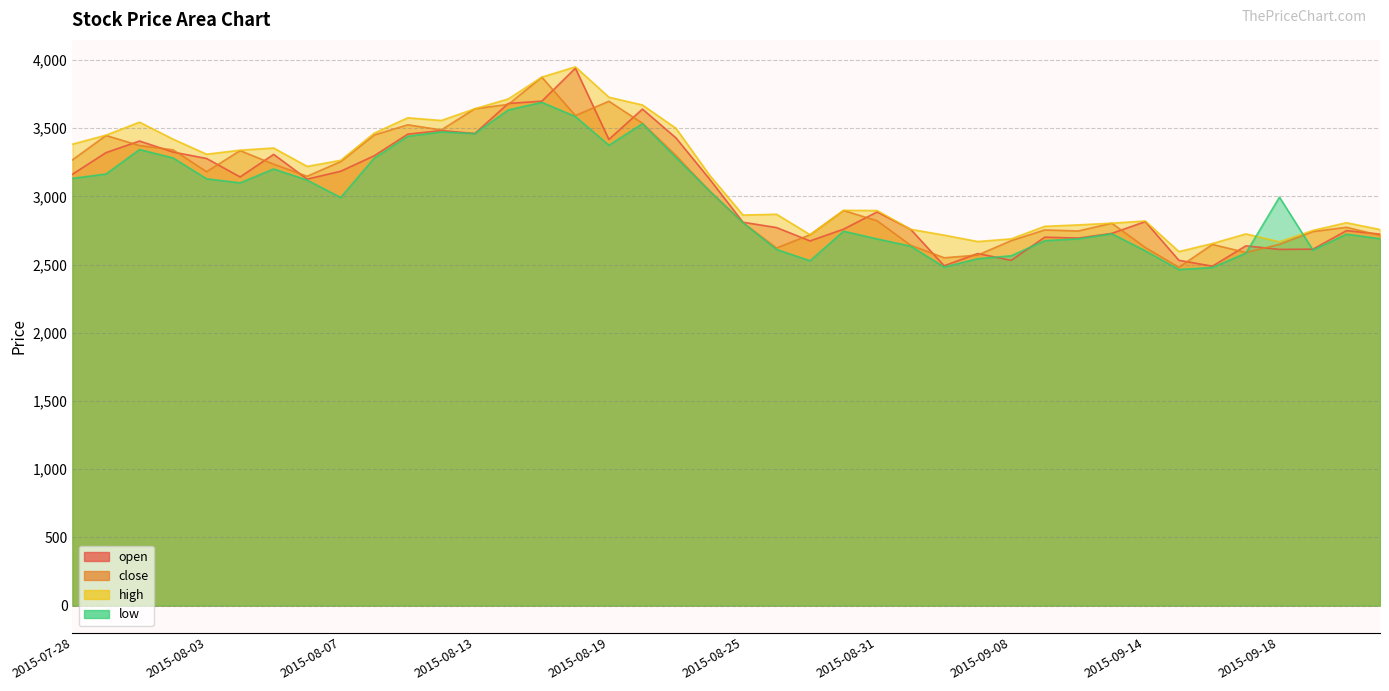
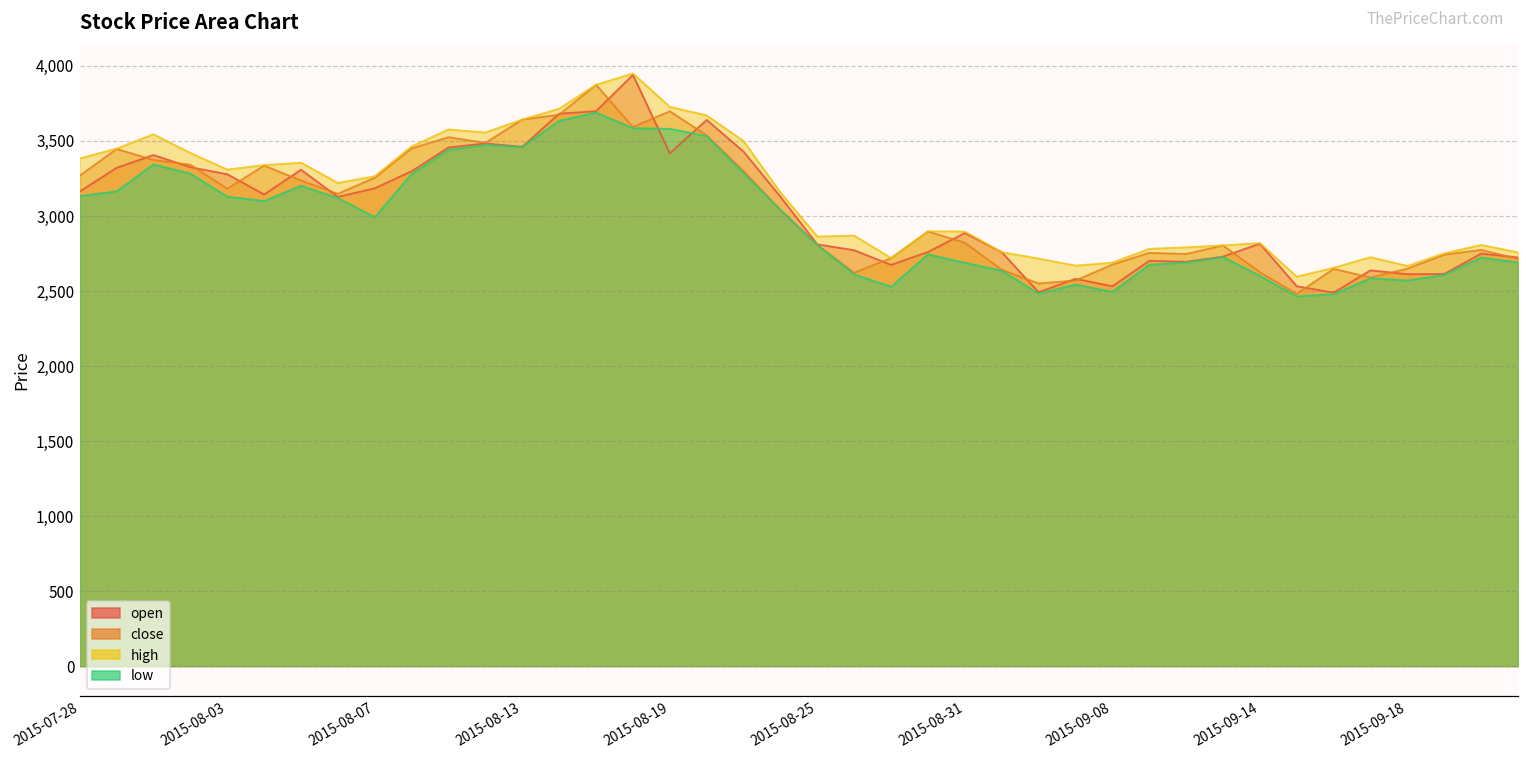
  {
    "low": {
      "2015-07-28": "3,130",
      "2015-08-03": "3,130",
      "2015-08-07": "2,990",
-     "2015-08-19": "3,370",
+     "2015-08-19": "3,580",
      "2015-08-31": "2,690",
-     "2015-09-08": "2,560",
+     "2015-09-08": "2,490",
      "2015-09-14": "2,600",
-     "2015-09-18": "2,990"
+     "2015-09-18": "2,570"
    }
  }
